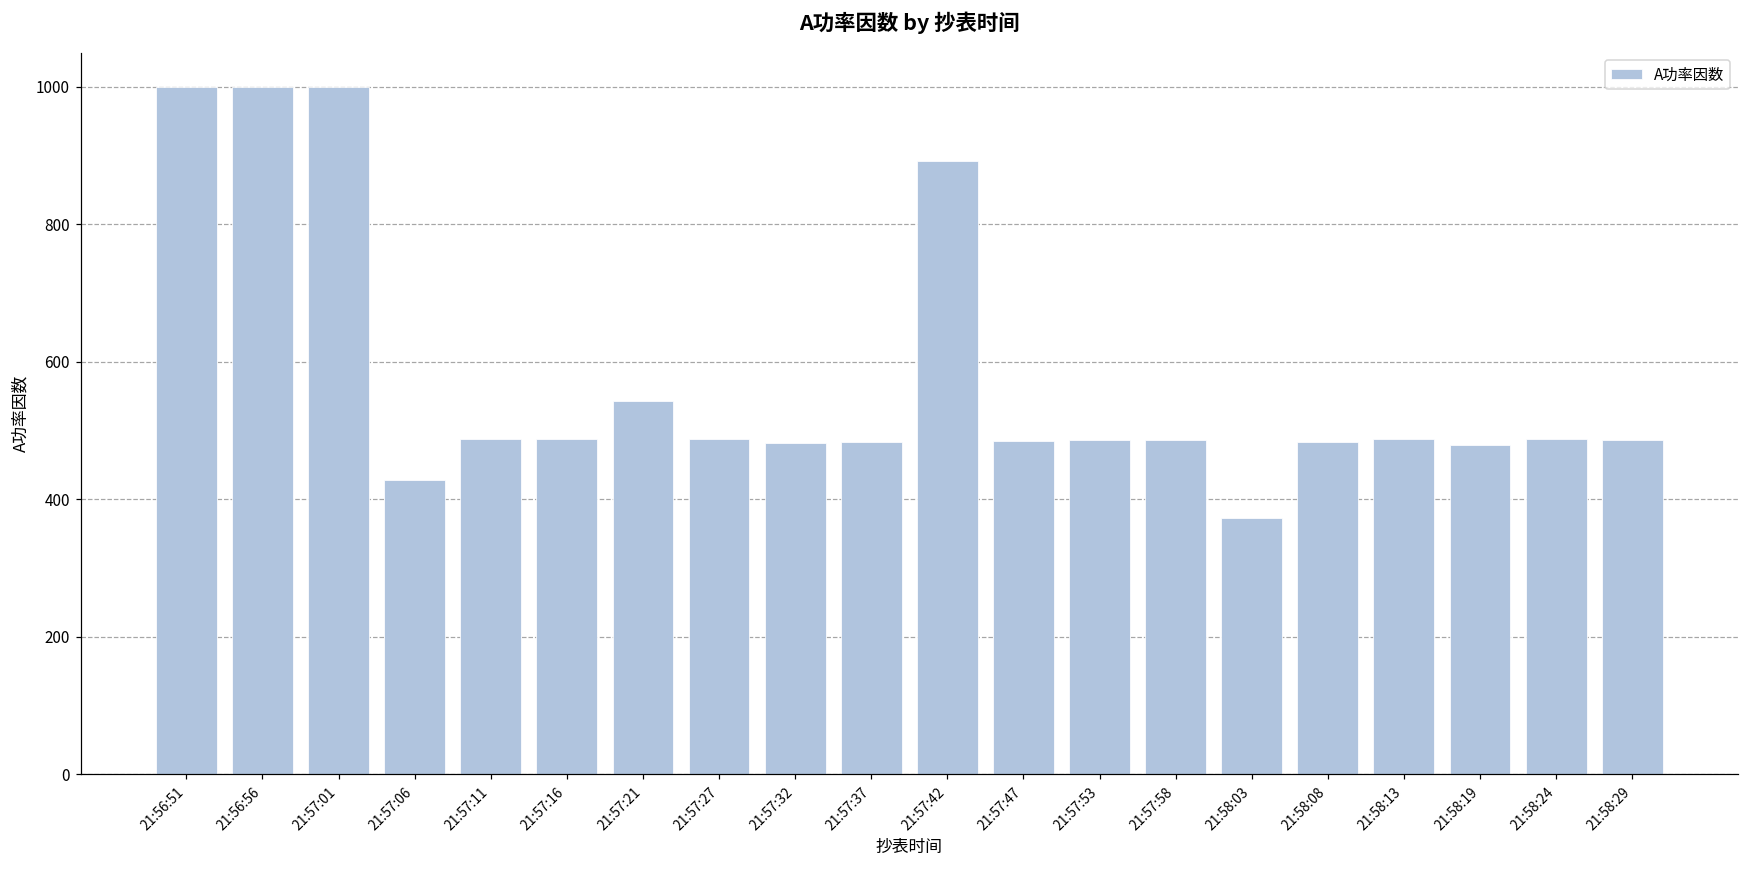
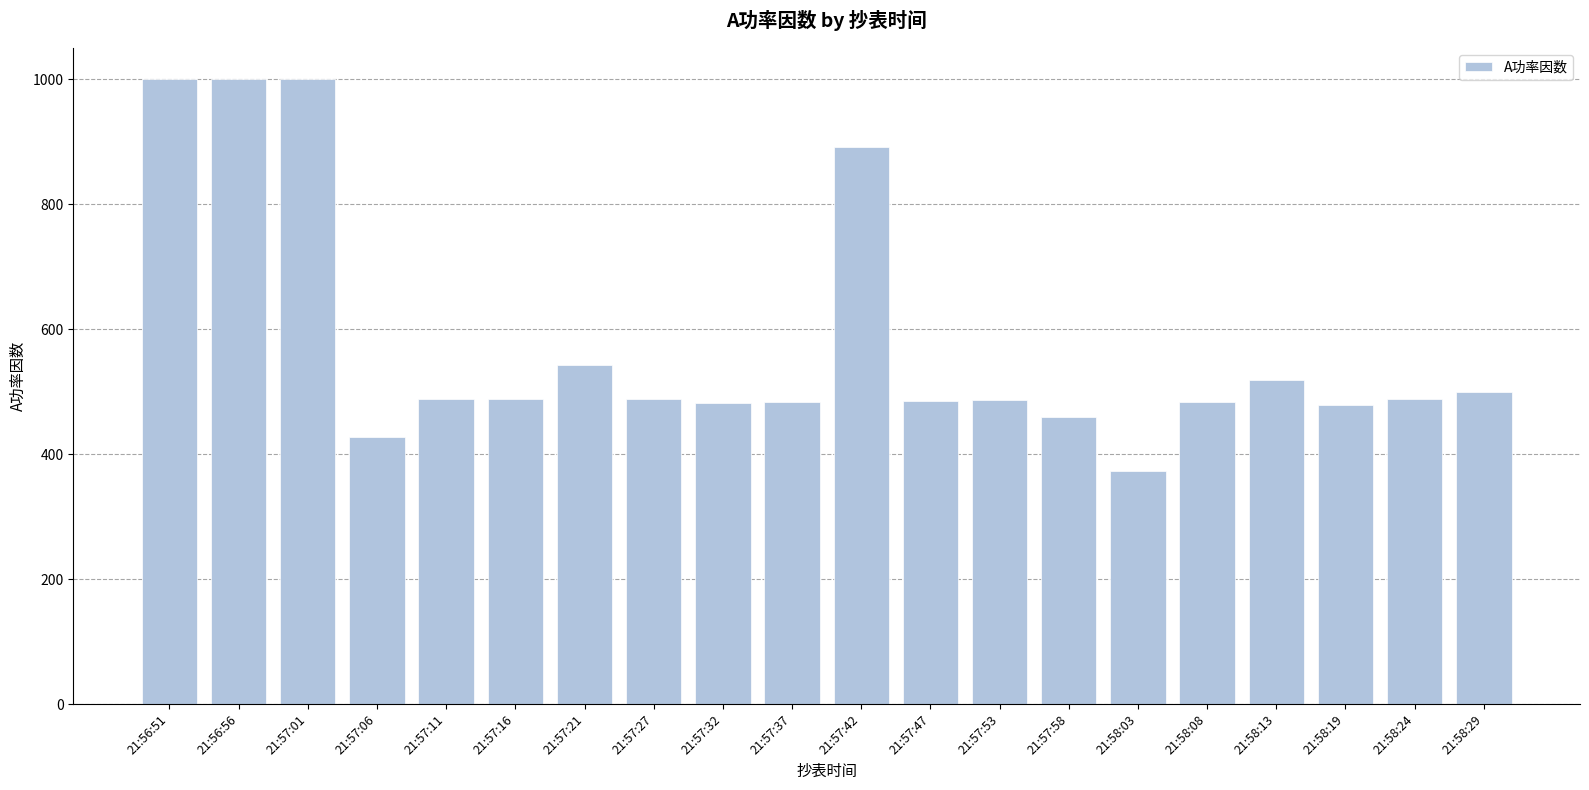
  {
    "21:56:51": 1000,
    "21:56:56": 1000,
    "21:57:01": 1000,
    "21:57:06": 430,
    "21:57:11": 490,
    "21:57:16": 490,
    "21:57:21": 540,
    "21:57:27": 490,
    "21:57:32": 480,
    "21:57:37": 480,
    "21:57:42": 890,
    "21:57:47": 490,
    "21:57:53": 490,
-   "21:57:58": 490,
+   "21:57:58": 460,
    "21:58:03": 370,
    "21:58:08": 480,
-   "21:58:13": 490,
+   "21:58:13": 520,
    "21:58:19": 480,
    "21:58:24": 490,
-   "21:58:29": 490
+   "21:58:29": 500
  }
